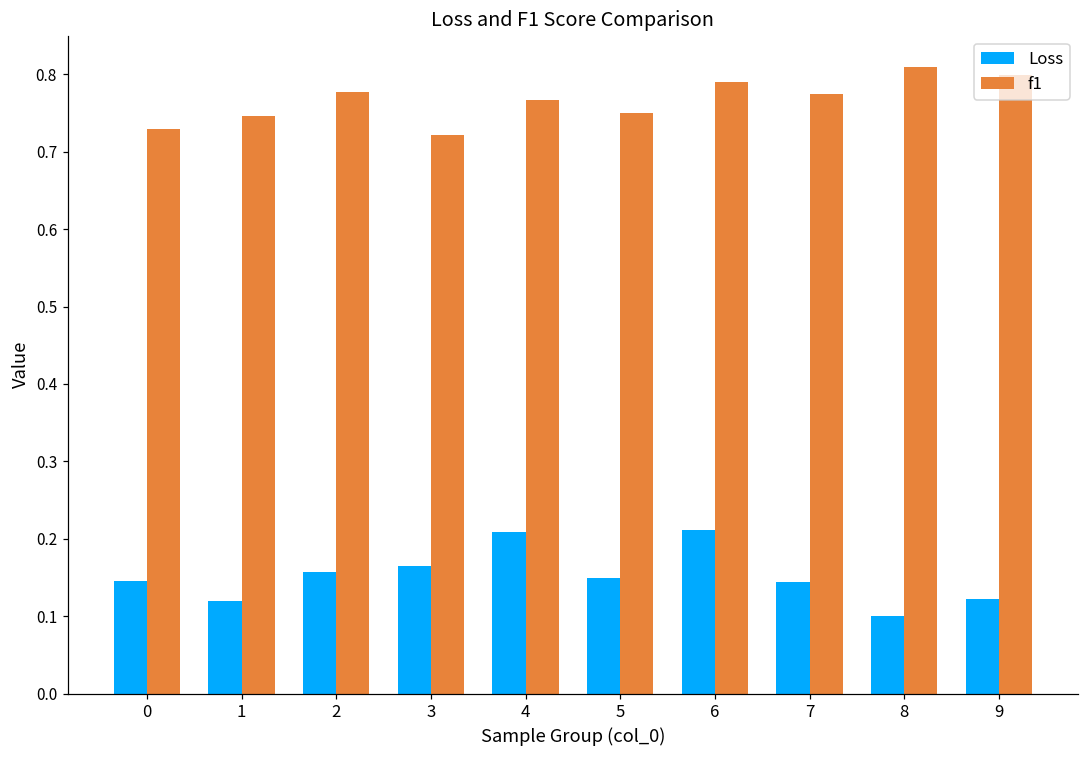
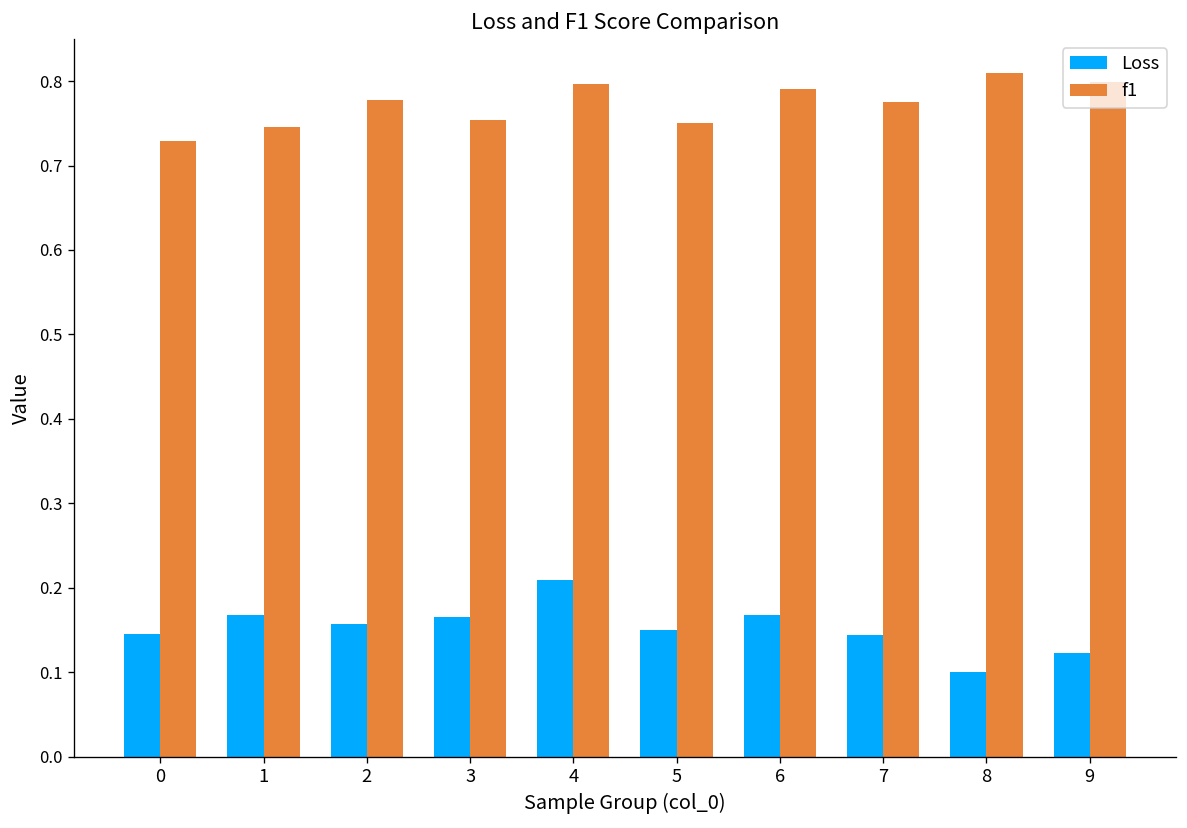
  {
    "Loss": {
      "0": 0.15,
-     "1": 0.12,
+     "1": 0.17,
      "2": 0.16,
      "3": 0.17,
      "4": 0.21,
      "5": 0.15,
-     "6": 0.21,
+     "6": 0.17,
      "7": 0.14,
      "8": 0.10,
      "9": 0.12
    },
    "f1": {
      "0": 0.73,
      "1": 0.75,
      "2": 0.78,
-     "3": 0.72,
-     "4": 0.77,
+     "3": 0.75,
+     "4": 0.80,
      "5": 0.75,
      "6": 0.79,
      "7": 0.77,
      "8": 0.81
    }
  }
